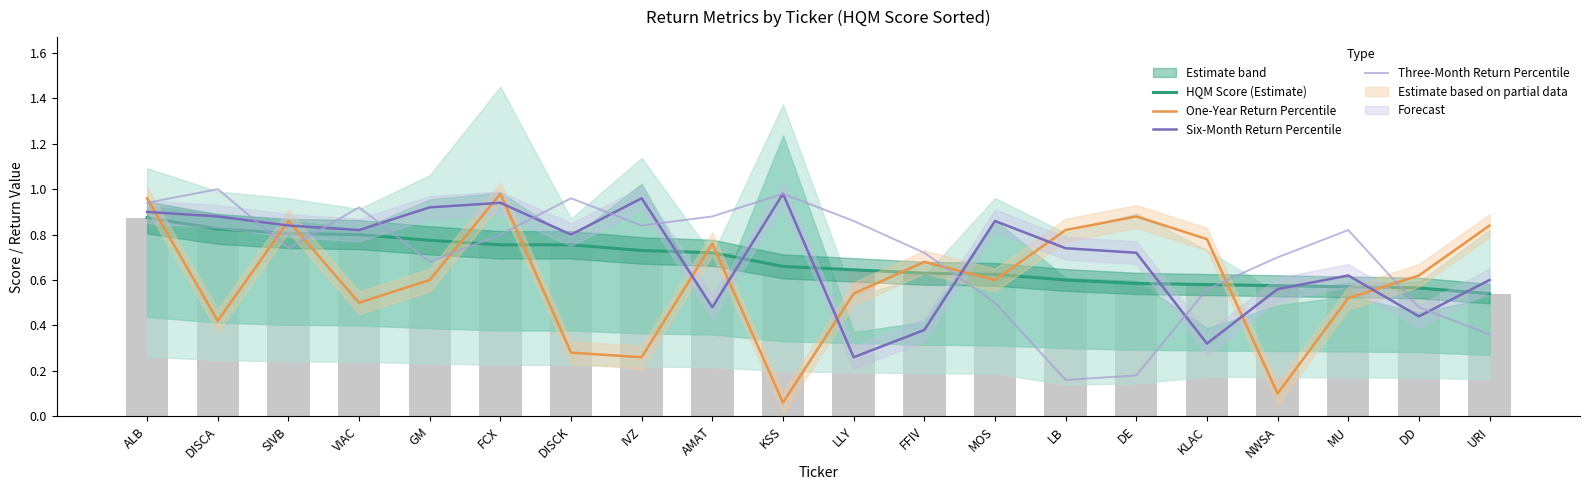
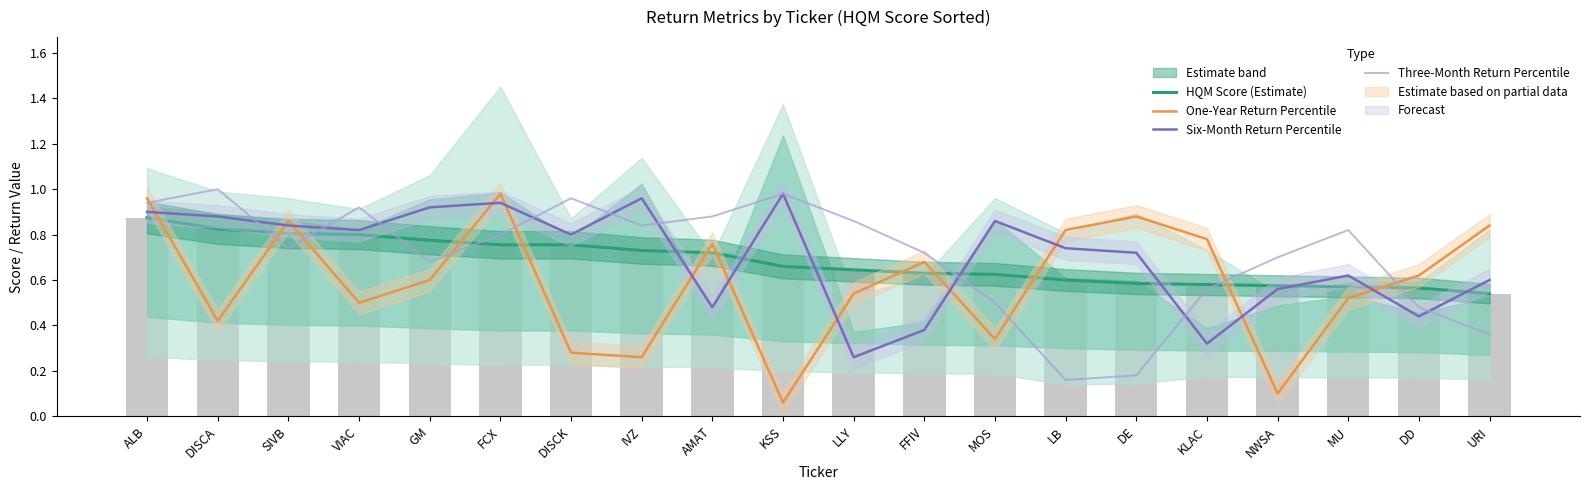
  {
    "One-Year Return Percentile": {
      "DISCA": 0.42,
      "VIAC": 0.50,
      "GM": 0.60,
      "DISCK": 0.28,
      "IVZ": 0.26,
      "AMAT": 0.76,
      "KSS": 0.06,
      "LLY": 0.54,
-     "MOS": 0.60,
+     "MOS": 0.34,
      "LB": 0.82,
      "DE": 0.88,
      "KLAC": 0.78,
      "NWSA": 0.10,
      "URI": 0.84
    },
    "Six-Month Return Percentile": {
      "ALB": 0.90,
      "SIVB": 0.84,
      "GM": 0.92,
      "FCX": 0.94,
      "DISCK": 0.80,
      "IVZ": 0.96,
      "AMAT": 0.48,
      "LLY": 0.26,
      "FFIV": 0.38,
      "LB": 0.74,
      "DE": 0.72,
      "KLAC": 0.32,
      "NWSA": 0.56,
      "DD": 0.44,
      "URI": 0.60
    }
  }
